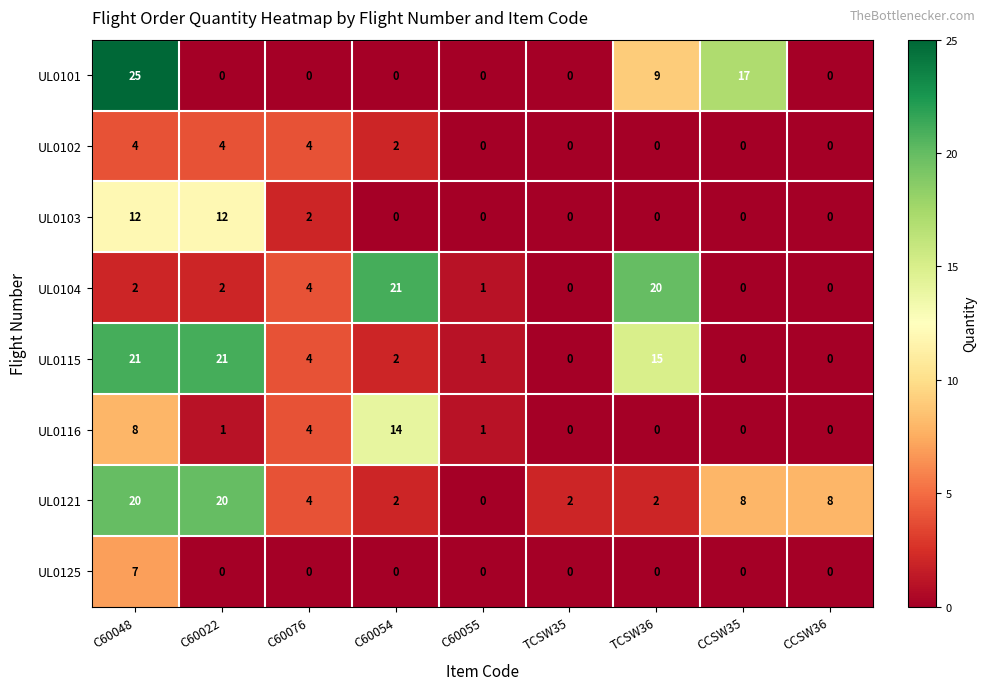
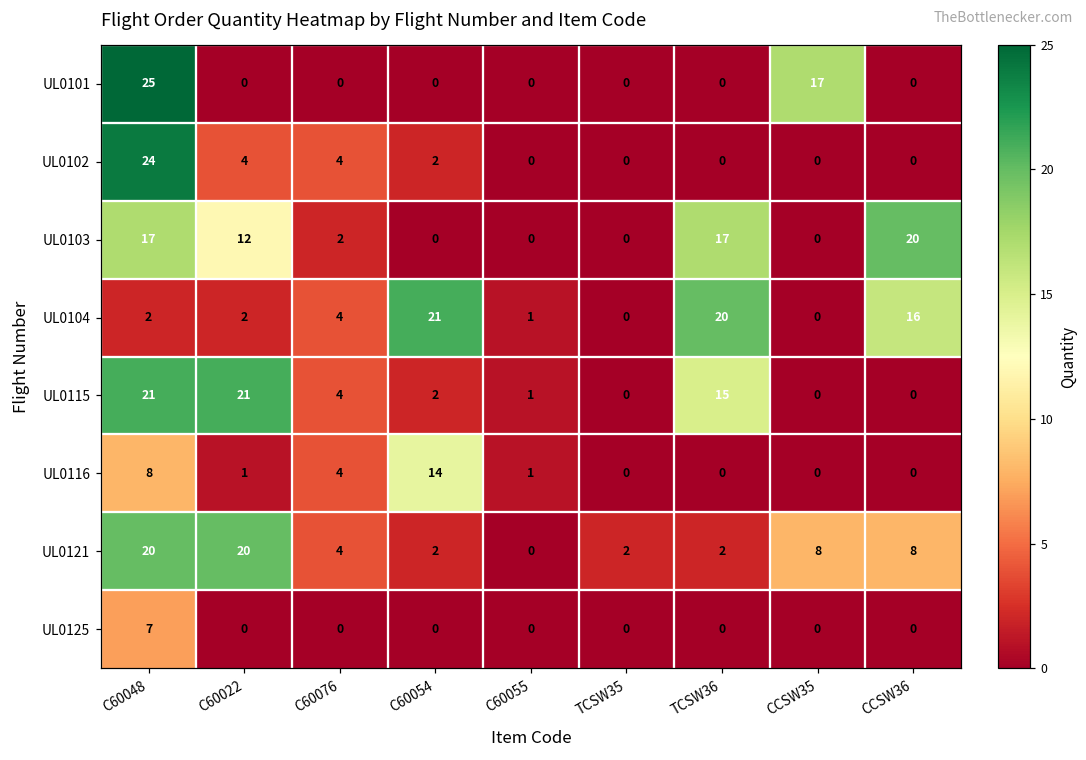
  {
    "UL0101": {
      "C60048": 25,
      "C60022": 0,
      "C60076": 0,
      "C60054": 0,
      "C60055": 0,
      "TCSW35": 0,
-     "TCSW36": 9,
+     "TCSW36": 0,
      "CCSW35": 17,
      "CCSW36": 0
    },
    "UL0102": {
-     "C60048": 4,
+     "C60048": 24,
      "C60022": 4,
      "C60076": 4,
      "C60054": 2,
      "C60055": 0,
      "TCSW35": 0,
      "TCSW36": 0,
      "CCSW35": 0,
      "CCSW36": 0
    },
    "UL0103": {
-     "C60048": 12,
+     "C60048": 17,
      "C60022": 12,
      "C60076": 2,
      "C60054": 0,
      "C60055": 0,
      "TCSW35": 0,
-     "TCSW36": 0,
+     "TCSW36": 17,
      "CCSW35": 0,
-     "CCSW36": 0
+     "CCSW36": 20
    },
    "UL0104": {
      "C60048": 2,
      "C60022": 2,
      "C60076": 4,
      "C60054": 21,
      "C60055": 1,
      "TCSW35": 0,
      "TCSW36": 20,
      "CCSW35": 0,
-     "CCSW36": 0
+     "CCSW36": 16
    },
    "UL0115": {
      "C60048": 21,
      "C60022": 21,
      "C60076": 4,
      "C60054": 2,
      "C60055": 1,
      "TCSW35": 0,
      "TCSW36": 15,
      "CCSW35": 0,
      "CCSW36": 0
    },
    "UL0116": {
      "C60048": 8,
      "C60022": 1,
      "C60076": 4,
      "C60054": 14,
      "C60055": 1,
      "TCSW35": 0,
      "TCSW36": 0,
      "CCSW35": 0,
      "CCSW36": 0
    },
    "UL0121": {
      "C60048": 20,
      "C60022": 20,
      "C60076": 4,
      "C60054": 2,
      "C60055": 0,
      "TCSW35": 2,
      "TCSW36": 2,
      "CCSW35": 8,
      "CCSW36": 8
    },
    "UL0125": {
      "C60048": 7,
      "C60022": 0,
      "C60076": 0,
      "C60054": 0,
      "C60055": 0,
      "TCSW35": 0,
      "TCSW36": 0,
      "CCSW35": 0,
      "CCSW36": 0
    }
  }
